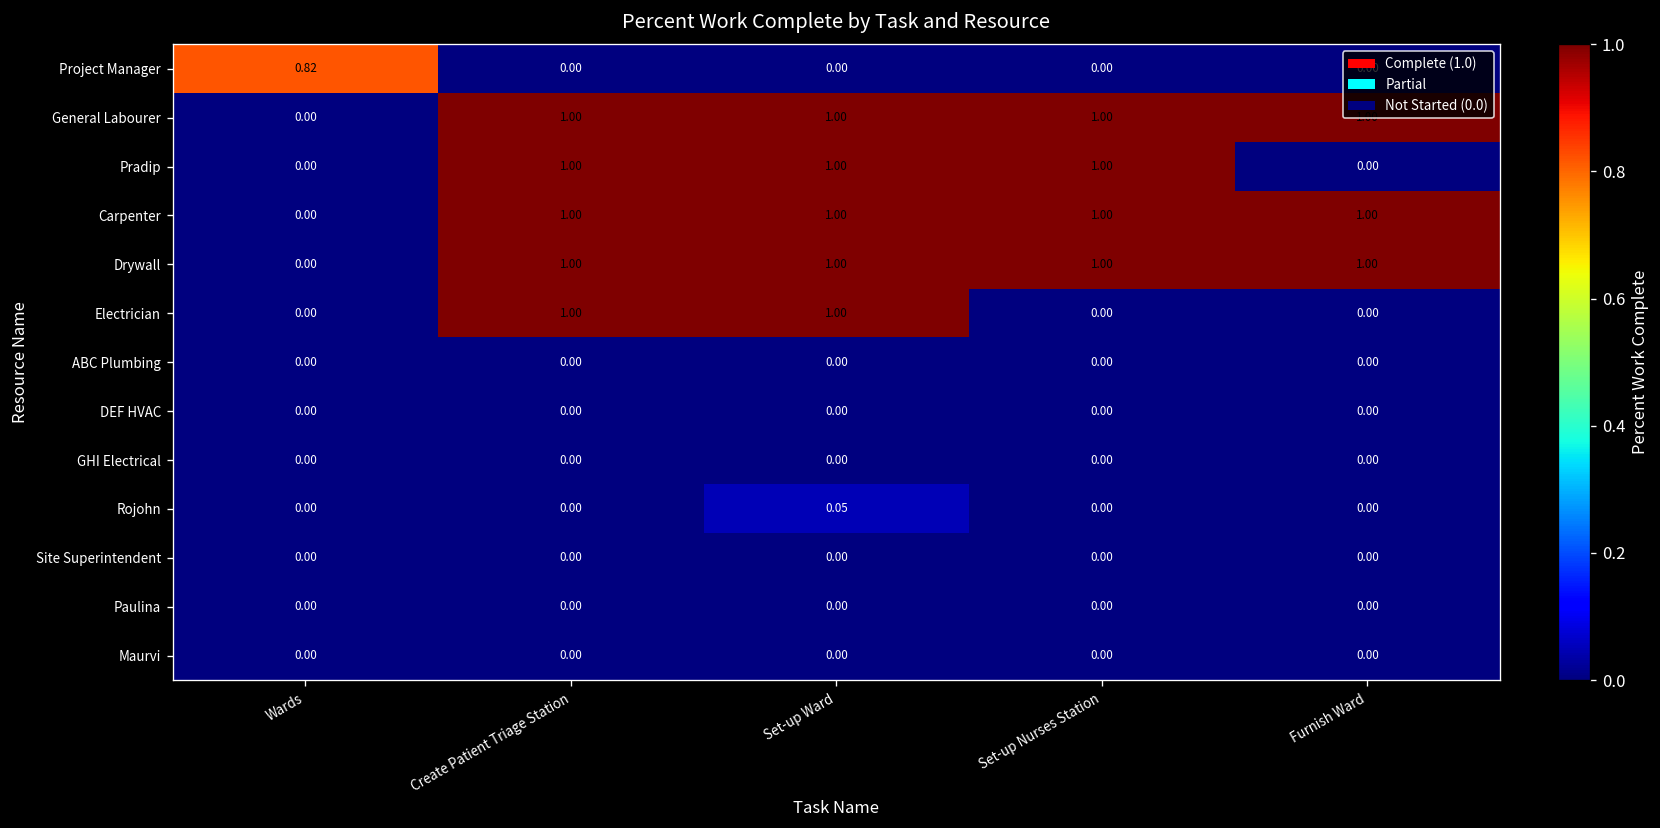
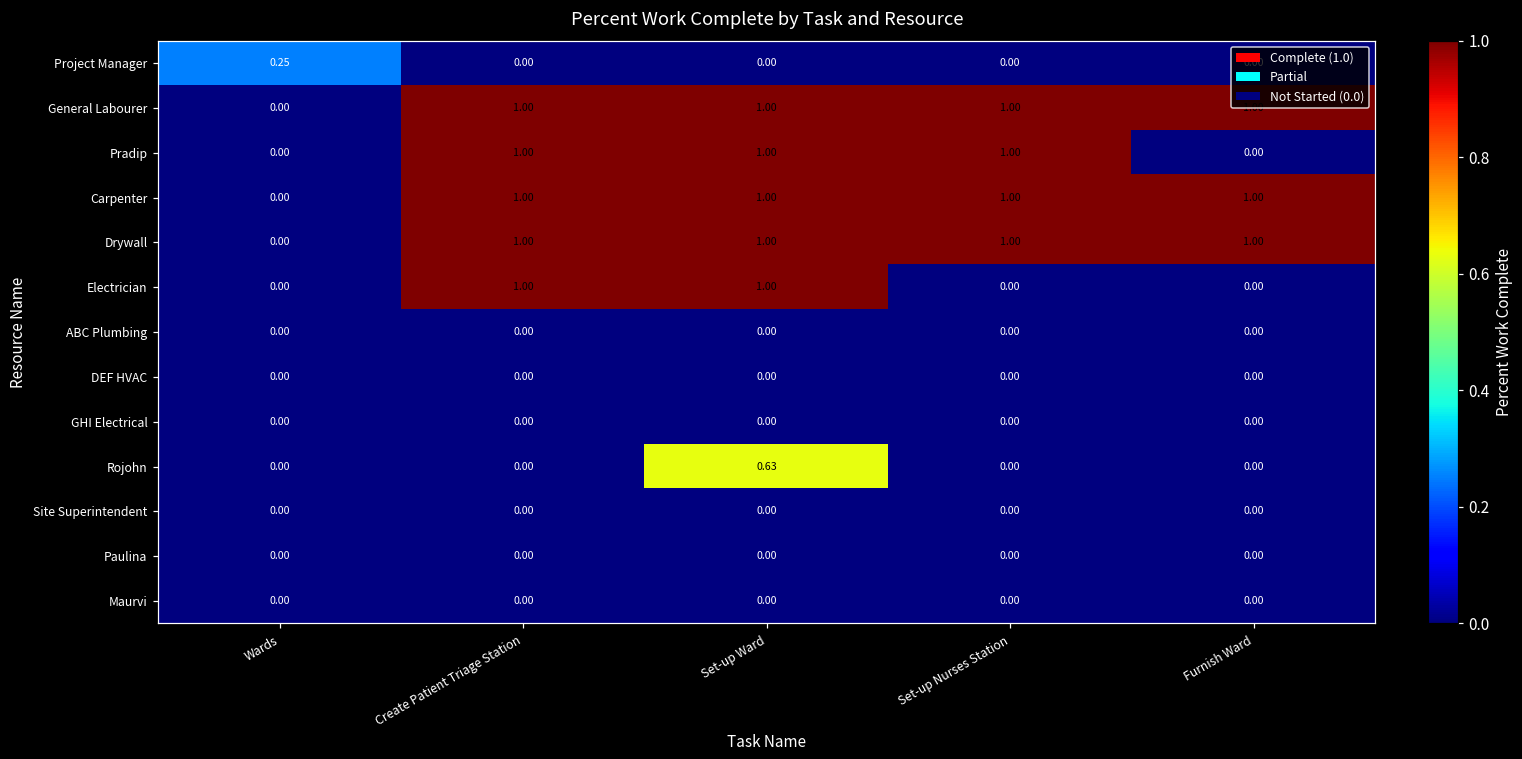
  {
    "Project Manager": {
-     "Wards": 0.82,
+     "Wards": 0.25,
      "Create Patient Triage Station": 0.00,
      "Set-up Ward": 0.00,
      "Set-up Nurses Station": 0.00
    },
    "General Labourer": {
      "Wards": 0.00,
      "Create Patient Triage Station": 1.00,
      "Set-up Ward": 1.00,
      "Set-up Nurses Station": 1.00
    },
    "Pradip": {
      "Wards": 0.00,
      "Create Patient Triage Station": 1.00,
      "Set-up Ward": 1.00,
      "Set-up Nurses Station": 1.00,
      "Furnish Ward": 0.00
    },
    "Carpenter": {
      "Wards": 0.00,
      "Create Patient Triage Station": 1.00,
      "Set-up Ward": 1.00,
      "Set-up Nurses Station": 1.00,
      "Furnish Ward": 1.00
    },
    "Drywall": {
      "Wards": 0.00,
      "Create Patient Triage Station": 1.00,
      "Set-up Ward": 1.00,
      "Set-up Nurses Station": 1.00,
      "Furnish Ward": 1.00
    },
    "Electrician": {
      "Wards": 0.00,
      "Create Patient Triage Station": 1.00,
      "Set-up Ward": 1.00,
      "Set-up Nurses Station": 0.00,
      "Furnish Ward": 0.00
    },
    "ABC Plumbing": {
      "Wards": 0.00,
      "Create Patient Triage Station": 0.00,
      "Set-up Ward": 0.00,
      "Set-up Nurses Station": 0.00,
      "Furnish Ward": 0.00
    },
    "DEF HVAC": {
      "Wards": 0.00,
      "Create Patient Triage Station": 0.00,
      "Set-up Ward": 0.00,
      "Set-up Nurses Station": 0.00,
      "Furnish Ward": 0.00
    },
    "GHI Electrical": {
      "Wards": 0.00,
      "Create Patient Triage Station": 0.00,
      "Set-up Ward": 0.00,
      "Set-up Nurses Station": 0.00,
      "Furnish Ward": 0.00
    },
    "Rojohn": {
      "Wards": 0.00,
      "Create Patient Triage Station": 0.00,
-     "Set-up Ward": 0.05,
+     "Set-up Ward": 0.63,
      "Set-up Nurses Station": 0.00,
      "Furnish Ward": 0.00
    },
    "Site Superintendent": {
      "Wards": 0.00,
      "Create Patient Triage Station": 0.00,
      "Set-up Ward": 0.00,
      "Set-up Nurses Station": 0.00,
      "Furnish Ward": 0.00
    },
    "Paulina": {
      "Wards": 0.00,
      "Create Patient Triage Station": 0.00,
      "Set-up Ward": 0.00,
      "Set-up Nurses Station": 0.00,
      "Furnish Ward": 0.00
    },
    "Maurvi": {
      "Wards": 0.00,
      "Create Patient Triage Station": 0.00,
      "Set-up Ward": 0.00,
      "Set-up Nurses Station": 0.00,
      "Furnish Ward": 0.00
    }
  }
